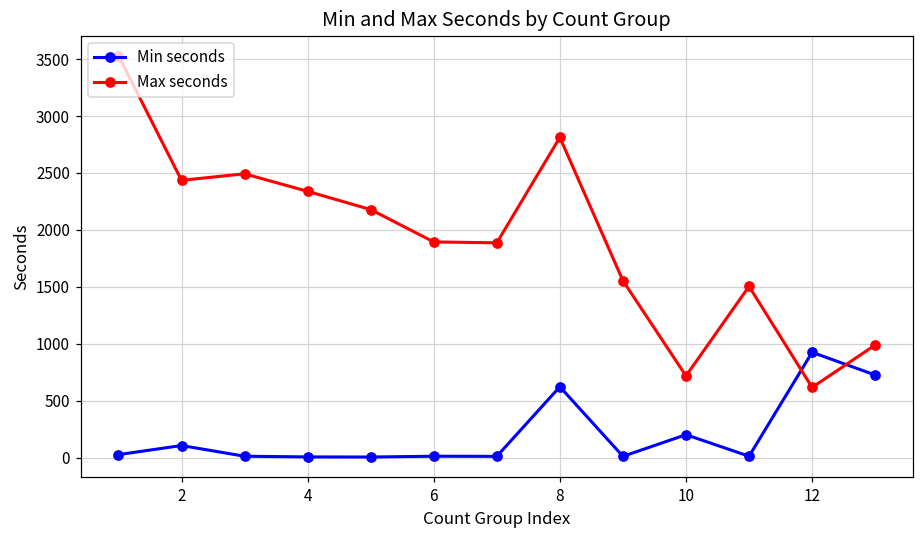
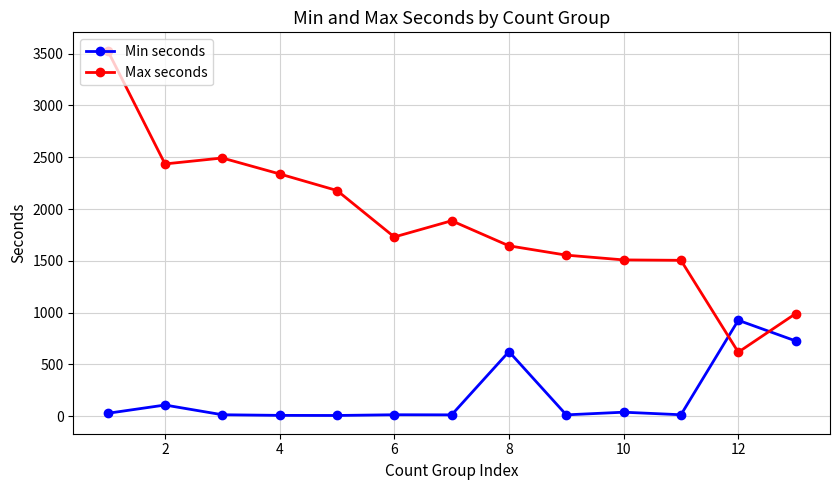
  {
    "Min seconds": {
      "2": 110,
      "4": 10,
      "6": 10,
      "8": 620,
-     "10": 200,
+     "10": 40,
      "12": 930
    },
    "Max seconds": {
      "2": 2440,
      "4": 2340,
-     "6": 1900,
-     "8": 2810,
-     "10": 720,
+     "6": 1730,
+     "8": 1650,
+     "10": 1510,
      "12": 620
    }
  }
